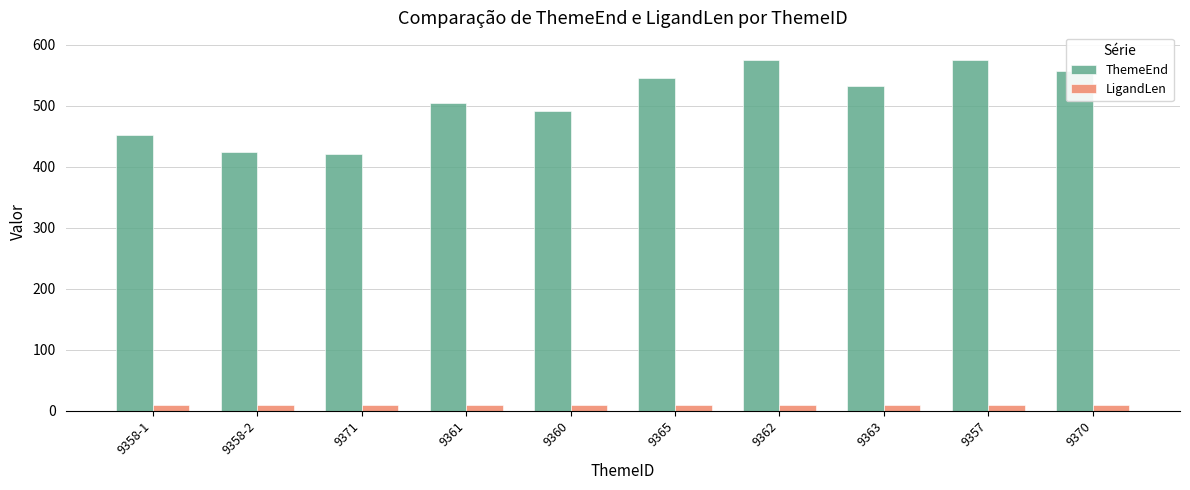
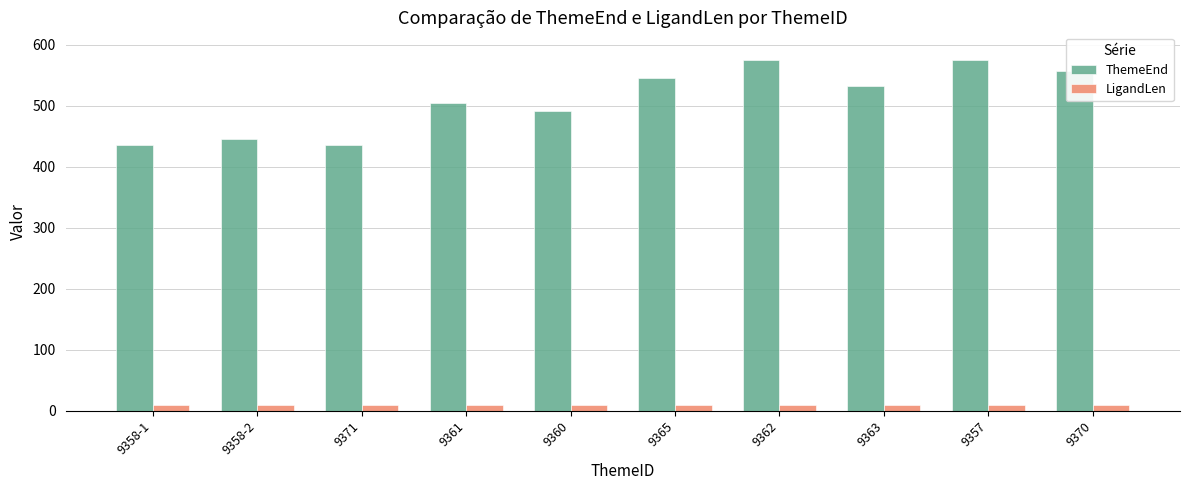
  {
    "ThemeEnd": {
-     "9358-1": 450,
-     "9358-2": 420,
-     "9371": 420,
+     "9358-1": 440,
+     "9358-2": 450,
+     "9371": 440,
      "9361": 500,
      "9360": 490,
      "9365": 550,
      "9362": 570,
      "9363": 530,
      "9357": 570
    },
    "LigandLen": {
      "9358-1": 10,
      "9358-2": 10,
      "9371": 10,
      "9361": 10,
      "9360": 10,
      "9365": 10,
      "9362": 10,
      "9363": 10,
      "9357": 10,
      "9370": 10
    }
  }
